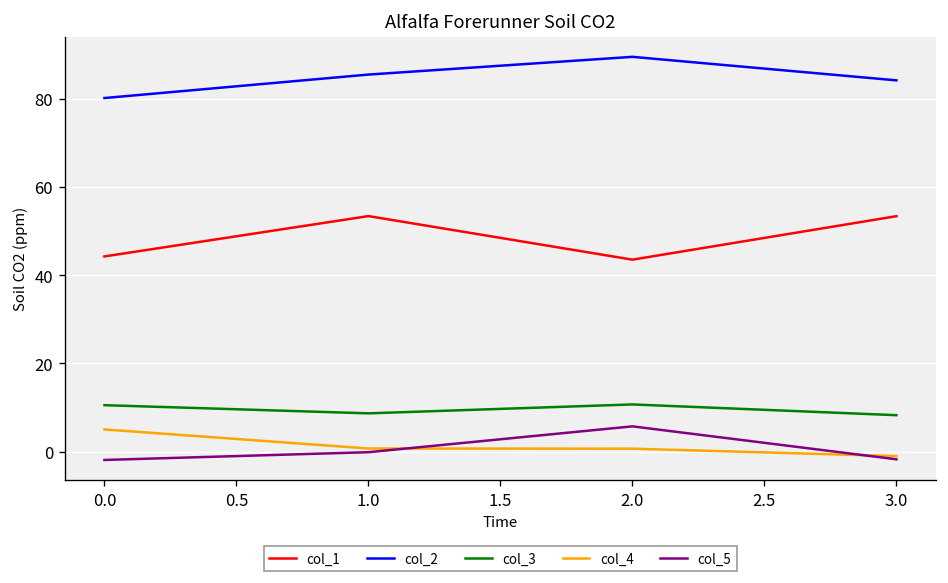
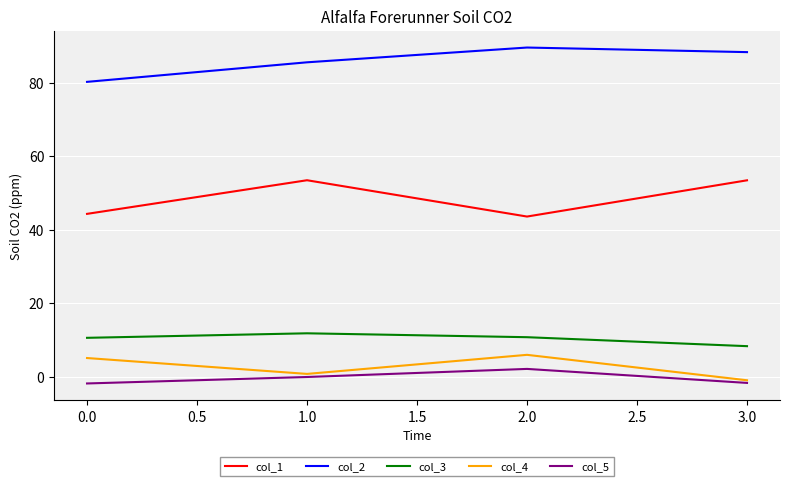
  {
    "col_1": {
      "0.0": 44,
      "1.0": 53,
      "2.0": 44,
      "3.0": 53
    },
    "col_2": {
      "0.0": 80,
      "1.0": 86,
      "2.0": 90,
-     "3.0": 84
+     "3.0": 88
    },
    "col_3": {
      "0.0": 11,
-     "1.0": 9,
+     "1.0": 12,
      "2.0": 11,
      "3.0": 8
    },
    "col_4": {
      "0.0": 5,
      "1.0": 1,
-     "2.0": 1,
+     "2.0": 6,
      "3.0": -1
    },
    "col_5": {
      "0.0": -2,
      "1.0": 0,
-     "2.0": 6,
+     "2.0": 2,
      "3.0": -2
    }
  }
